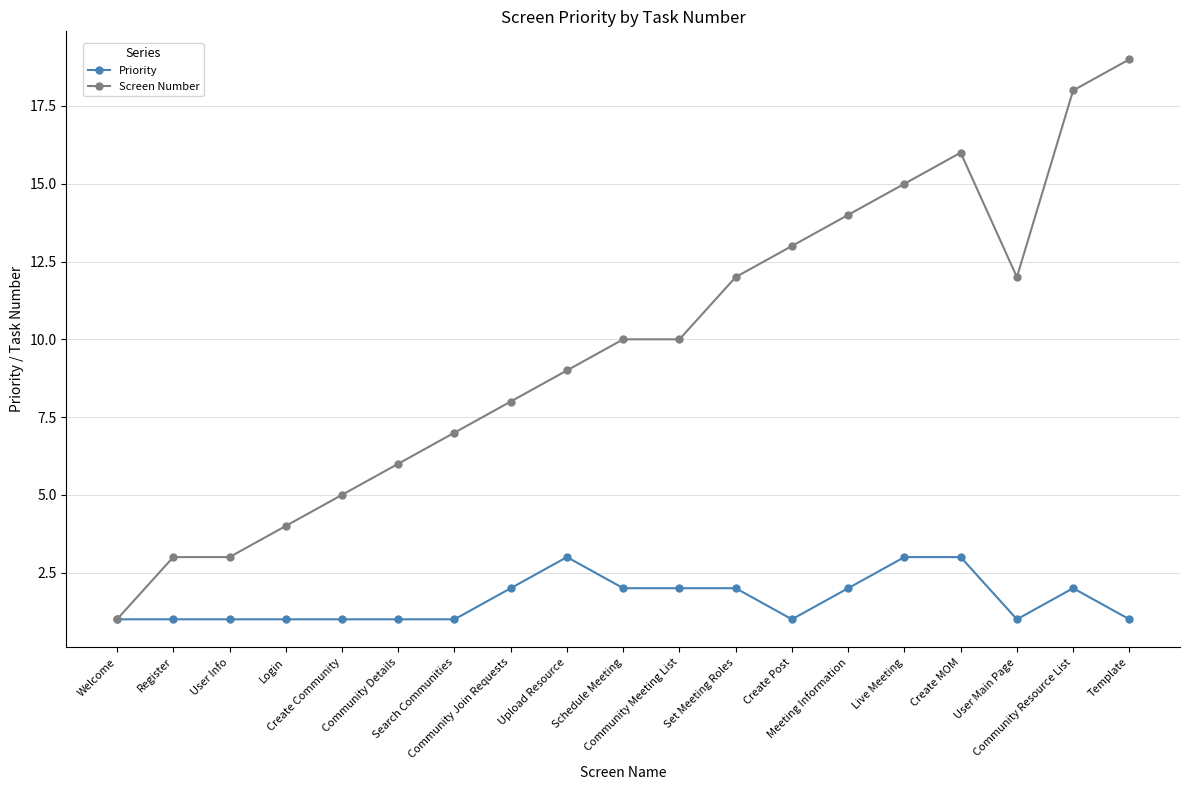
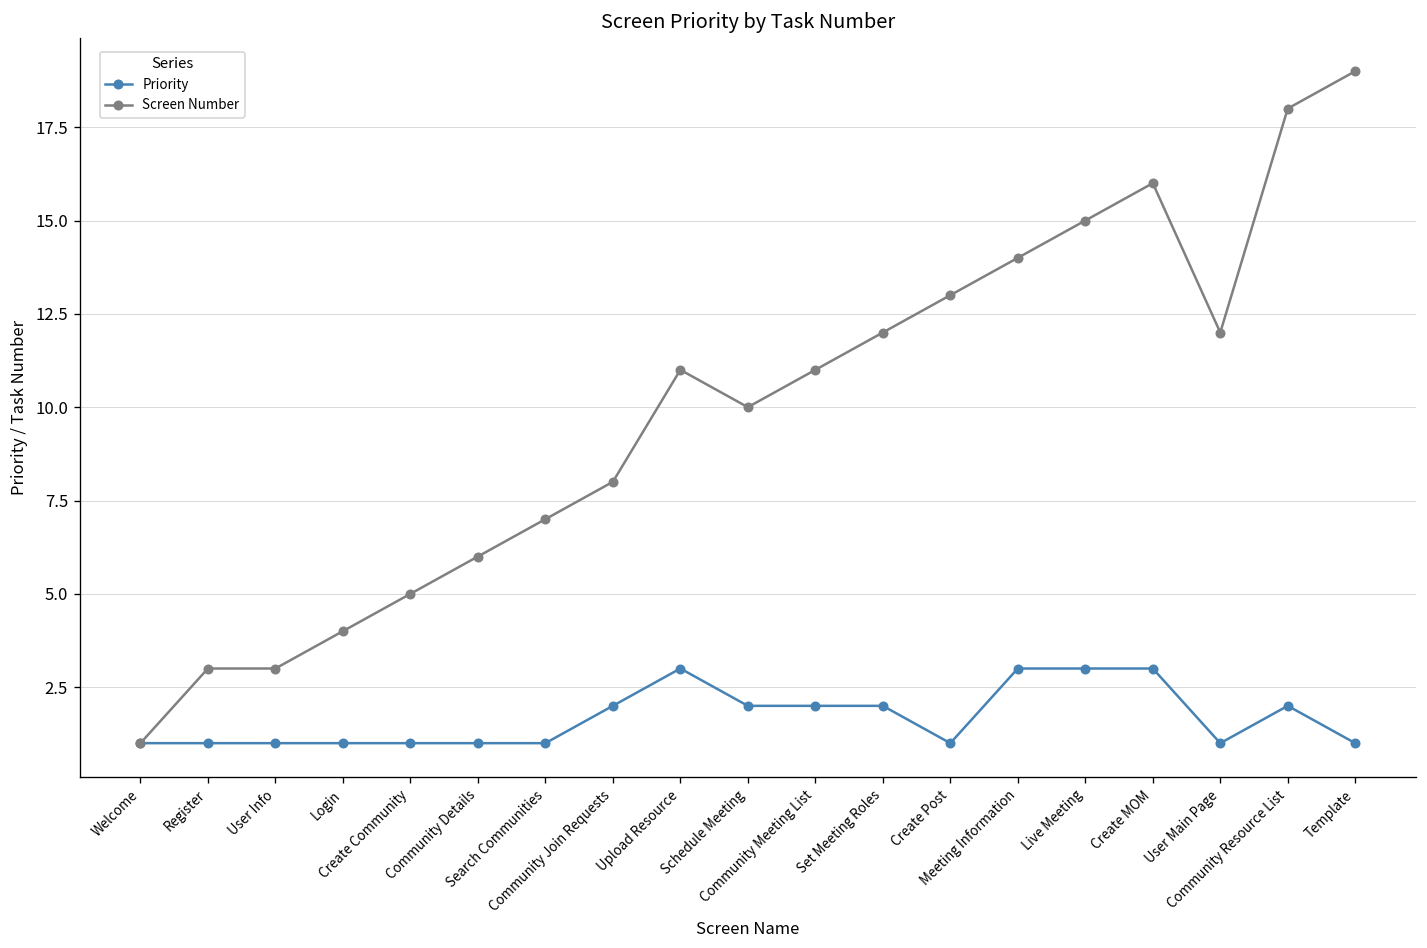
  {
    "Priority": {
      "Register": 1,
      "User Info": 1,
      "Login": 1,
      "Create Community": 1,
      "Community Details": 1,
      "Search Communities": 1,
      "Community Join Requests": 2,
      "Upload Resource": 3,
      "Schedule Meeting": 2,
      "Community Meeting List": 2,
      "Set Meeting Roles": 2,
      "Create Post": 1,
-     "Meeting Information": 2,
+     "Meeting Information": 3,
      "Live Meeting": 3,
      "Create MOM": 3,
      "User Main Page": 1,
      "Community Resource List": 2,
      "Template": 1
    },
    "Screen Number": {
      "Register": 3,
      "User Info": 3,
      "Login": 4,
      "Create Community": 5,
      "Community Details": 6,
      "Search Communities": 7,
      "Community Join Requests": 8,
-     "Upload Resource": 9,
+     "Upload Resource": 11,
      "Schedule Meeting": 10,
-     "Community Meeting List": 10,
+     "Community Meeting List": 11,
      "Set Meeting Roles": 12,
      "Create Post": 13,
      "Meeting Information": 14,
      "Live Meeting": 15,
      "Create MOM": 16,
      "User Main Page": 12,
      "Community Resource List": 18,
      "Template": 19
    }
  }
